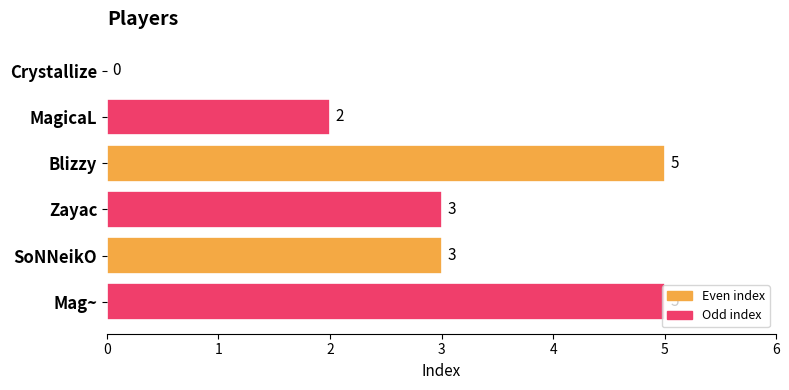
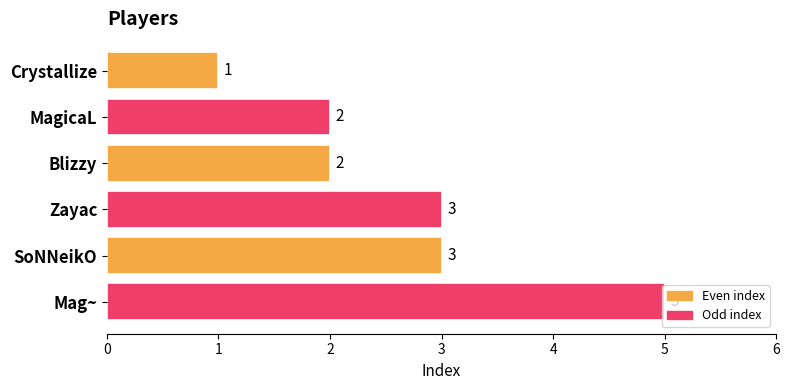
  {
-   "Crystallize": 0,
+   "Crystallize": 1,
    "MagicaL": 2,
-   "Blizzy": 5,
+   "Blizzy": 2,
    "Zayac": 3,
    "SoNNeikO": 3
  }
